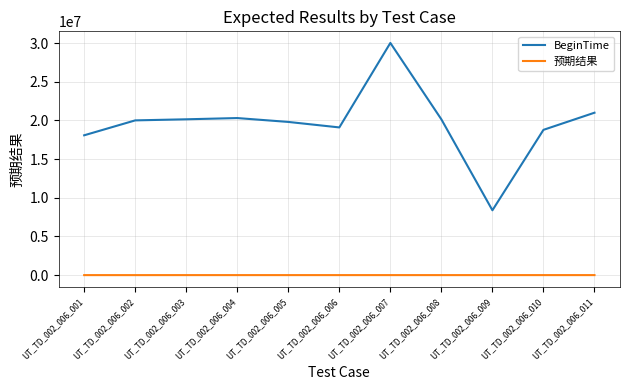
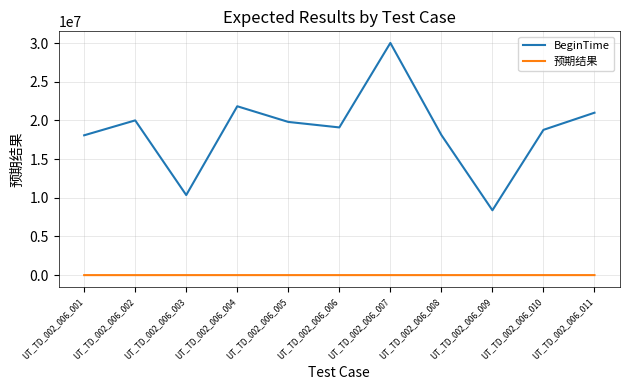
  {
    "BeginTime": {
      "UT_TD_002_006_001": 18000000,
      "UT_TD_002_006_002": 20000000,
-     "UT_TD_002_006_003": 20000000,
-     "UT_TD_002_006_004": 20000000,
+     "UT_TD_002_006_003": 10000000,
+     "UT_TD_002_006_004": 22000000,
      "UT_TD_002_006_005": 20000000,
      "UT_TD_002_006_006": 19000000,
      "UT_TD_002_006_007": 30000000,
-     "UT_TD_002_006_008": 20000000,
+     "UT_TD_002_006_008": 18000000,
      "UT_TD_002_006_009": 8000000,
      "UT_TD_002_006_010": 19000000,
      "UT_TD_002_006_011": 21000000
    },
    "预期结果": {
      "UT_TD_002_006_001": 0,
      "UT_TD_002_006_002": 0,
      "UT_TD_002_006_003": 0,
      "UT_TD_002_006_004": 0,
      "UT_TD_002_006_005": 0,
      "UT_TD_002_006_006": 0,
      "UT_TD_002_006_007": 0,
      "UT_TD_002_006_008": 0,
      "UT_TD_002_006_009": 0,
      "UT_TD_002_006_010": 0,
      "UT_TD_002_006_011": 0
    }
  }
